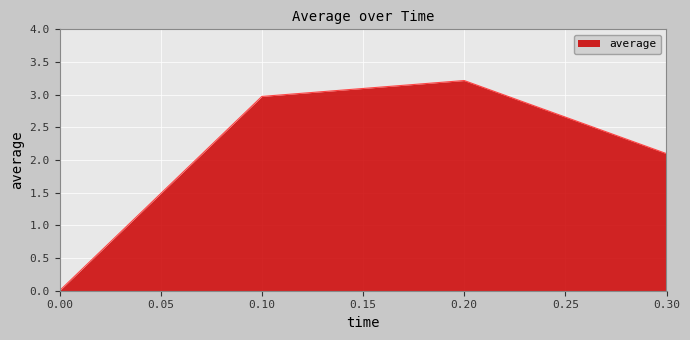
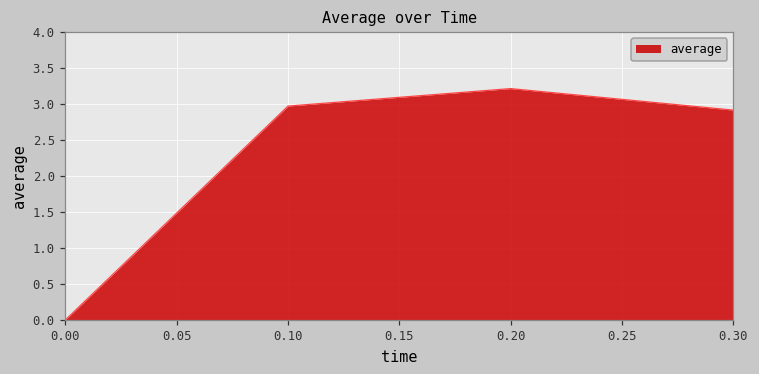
  {
    "0.00": 0.0,
    "0.10": 3.0,
    "0.20": 3.2,
-   "0.30": 2.1
+   "0.30": 2.9
  }
